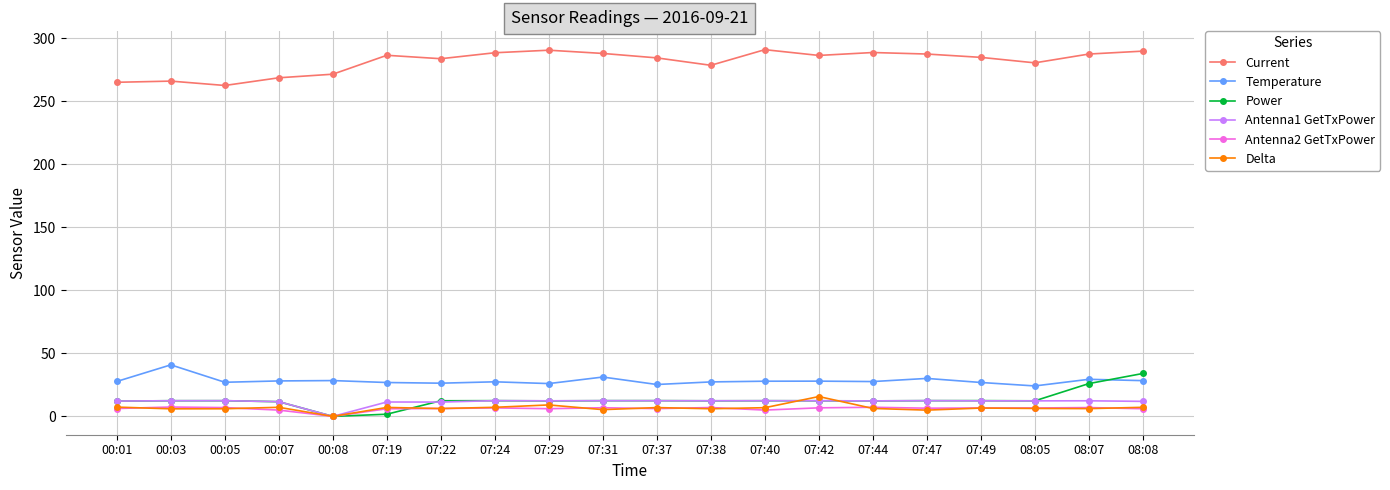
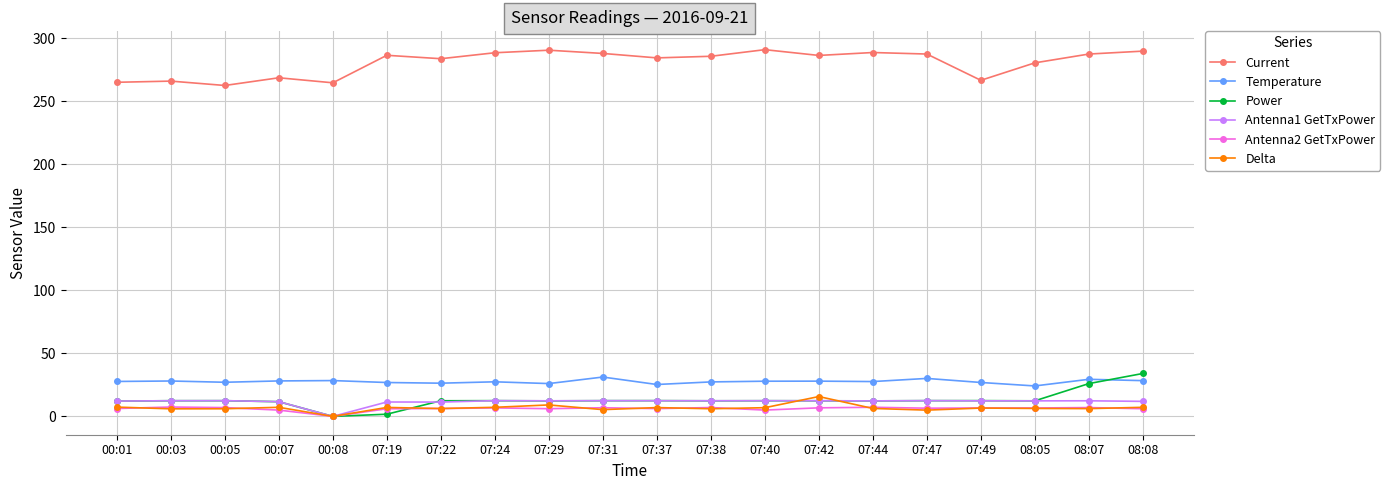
  {
    "Current": {
      "00:01": 265,
      "00:03": 266,
      "00:05": 262,
      "00:07": 268,
-     "00:08": 271,
+     "00:08": 265,
      "07:19": 286,
      "07:22": 284,
      "07:24": 288,
      "07:29": 290,
      "07:31": 288,
      "07:37": 284,
-     "07:38": 278,
+     "07:38": 286,
      "07:40": 291,
      "07:42": 286,
      "07:44": 289,
      "07:47": 287,
-     "07:49": 285,
+     "07:49": 266,
      "08:05": 280,
      "08:07": 287,
      "08:08": 290
    },
    "Temperature": {
      "00:01": 28,
-     "00:03": 41,
+     "00:03": 28,
      "00:05": 27,
      "00:07": 28,
      "00:08": 28,
      "07:19": 27,
      "07:22": 26,
      "07:24": 27,
      "07:29": 26,
      "07:31": 31,
      "07:37": 25,
      "07:38": 27,
      "07:40": 28,
      "07:42": 28,
      "07:44": 28,
      "07:47": 30,
      "07:49": 27,
      "08:05": 24,
      "08:07": 29,
      "08:08": 28
    },
    "Power": {
      "07:19": 2,
      "08:07": 26,
      "08:08": 34
    },
    "Delta": {
      "00:07": 7,
      "07:29": 9,
      "07:42": 16
    }
  }
